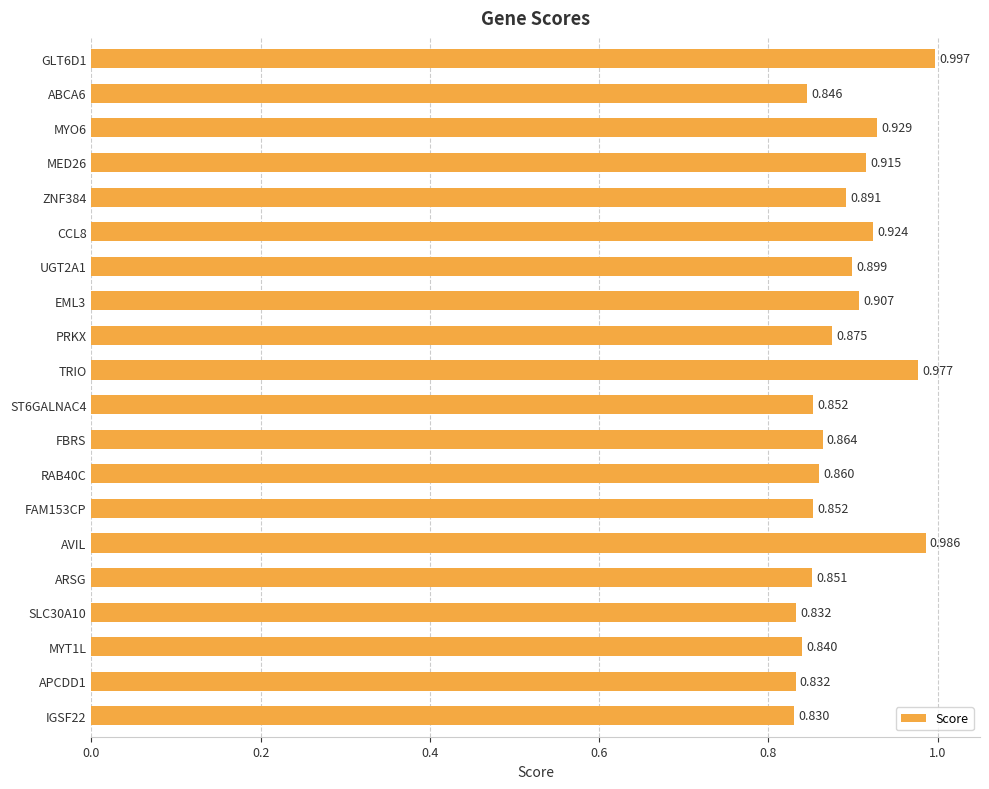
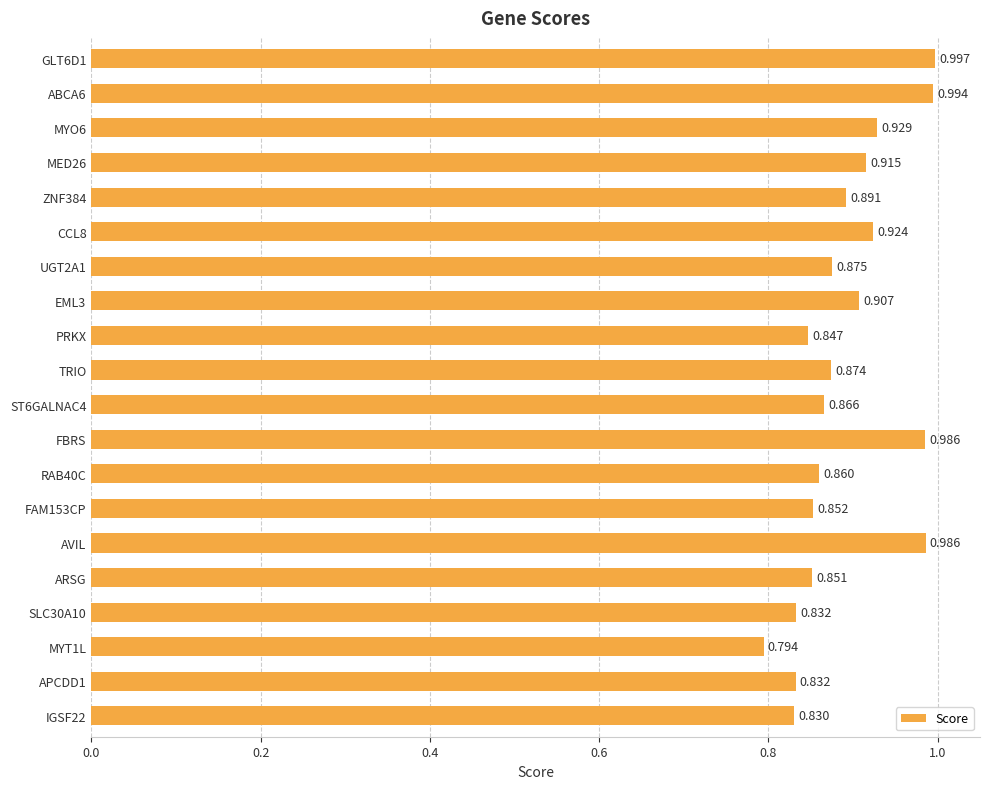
  {
    "GLT6D1": 0.997,
-   "ABCA6": 0.846,
+   "ABCA6": 0.994,
    "MYO6": 0.929,
    "MED26": 0.915,
    "ZNF384": 0.891,
    "CCL8": 0.924,
-   "UGT2A1": 0.899,
+   "UGT2A1": 0.875,
    "EML3": 0.907,
-   "PRKX": 0.875,
-   "TRIO": 0.977,
-   "ST6GALNAC4": 0.852,
-   "FBRS": 0.864,
+   "PRKX": 0.847,
+   "TRIO": 0.874,
+   "ST6GALNAC4": 0.866,
+   "FBRS": 0.986,
    "RAB40C": 0.860,
    "FAM153CP": 0.852,
    "AVIL": 0.986,
    "ARSG": 0.851,
    "SLC30A10": 0.832,
-   "MYT1L": 0.840,
+   "MYT1L": 0.794,
    "APCDD1": 0.832,
    "IGSF22": 0.830
  }
